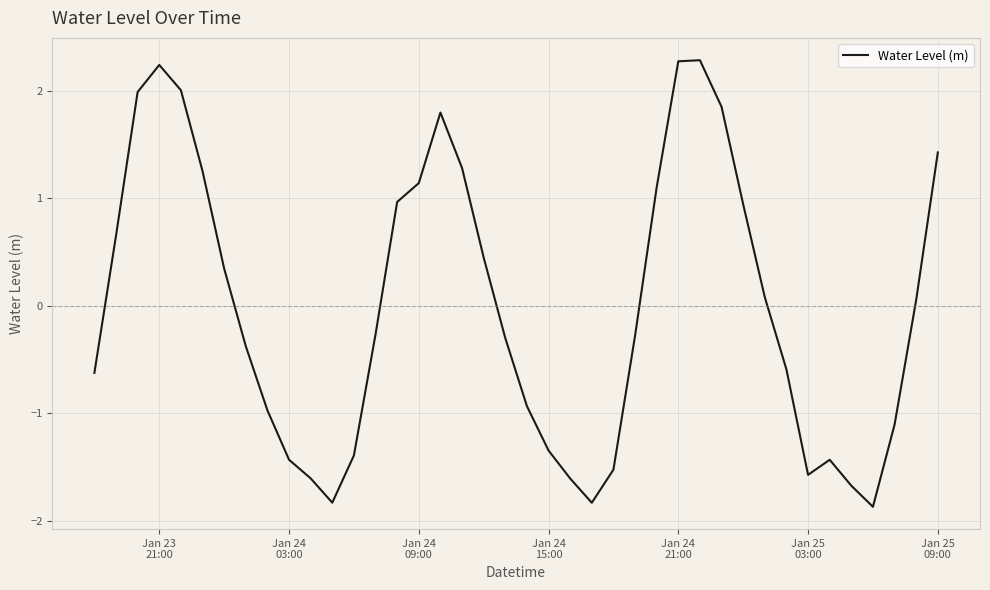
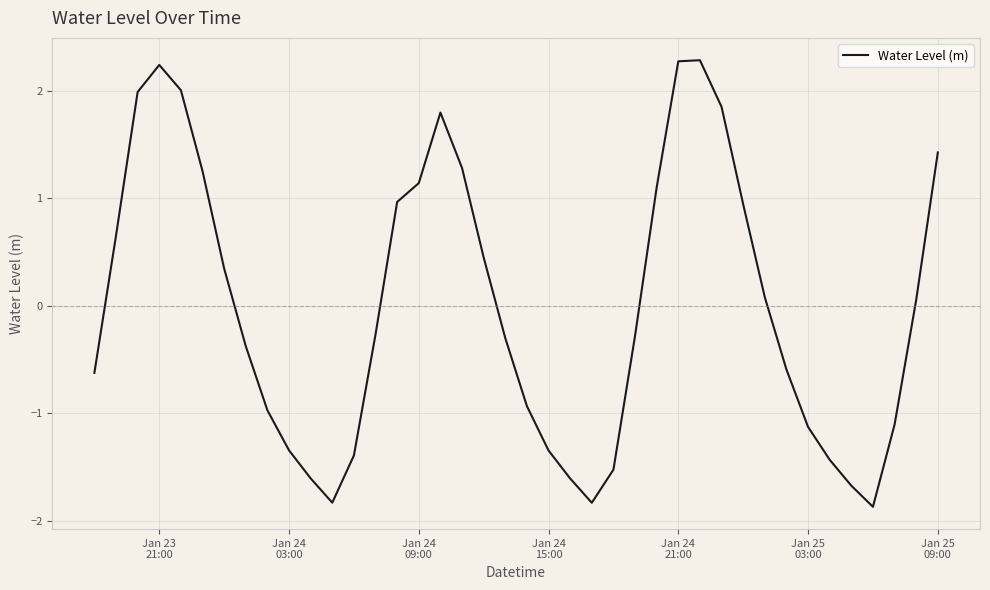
  {
    "Jan 23 21:00": 2.24,
-   "Jan 24 03:00": -1.43,
+   "Jan 24 03:00": -1.35,
    "Jan 24 09:00": 1.14,
    "Jan 24 15:00": -1.35,
    "Jan 24 21:00": 2.28,
-   "Jan 25 03:00": -1.57,
+   "Jan 25 03:00": -1.13,
    "Jan 25 09:00": 1.43
  }
